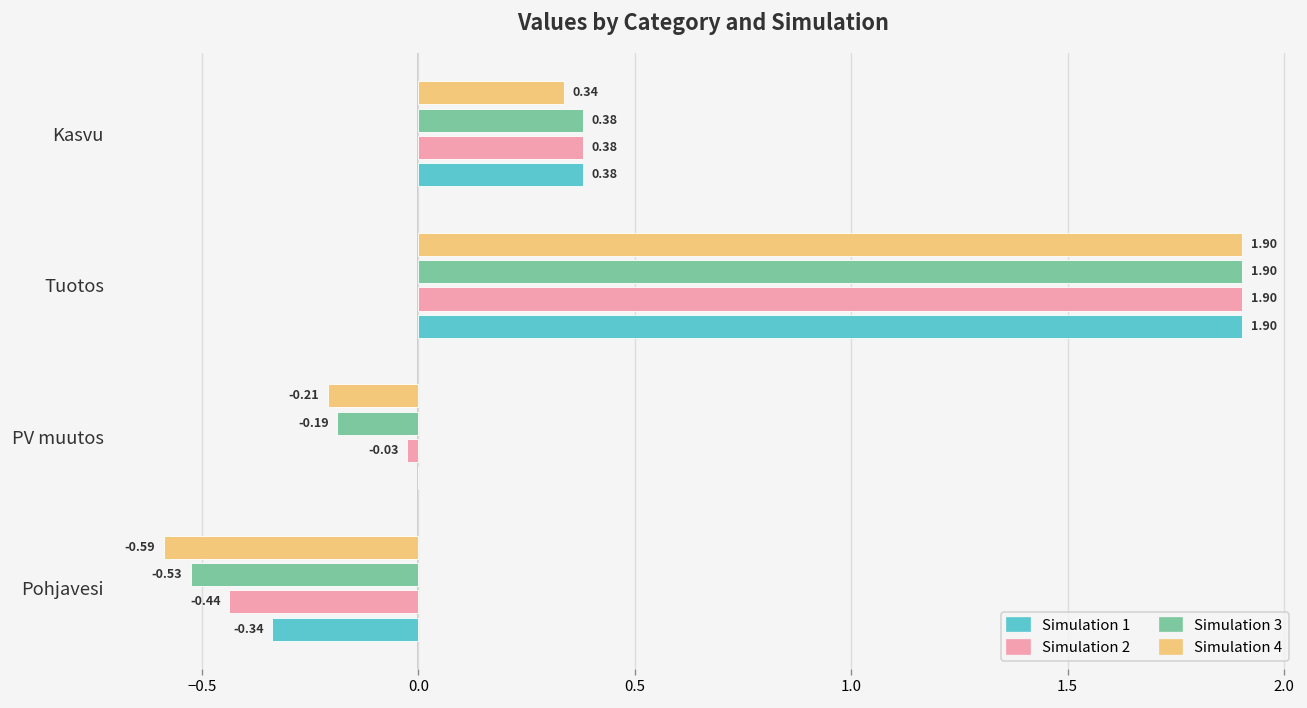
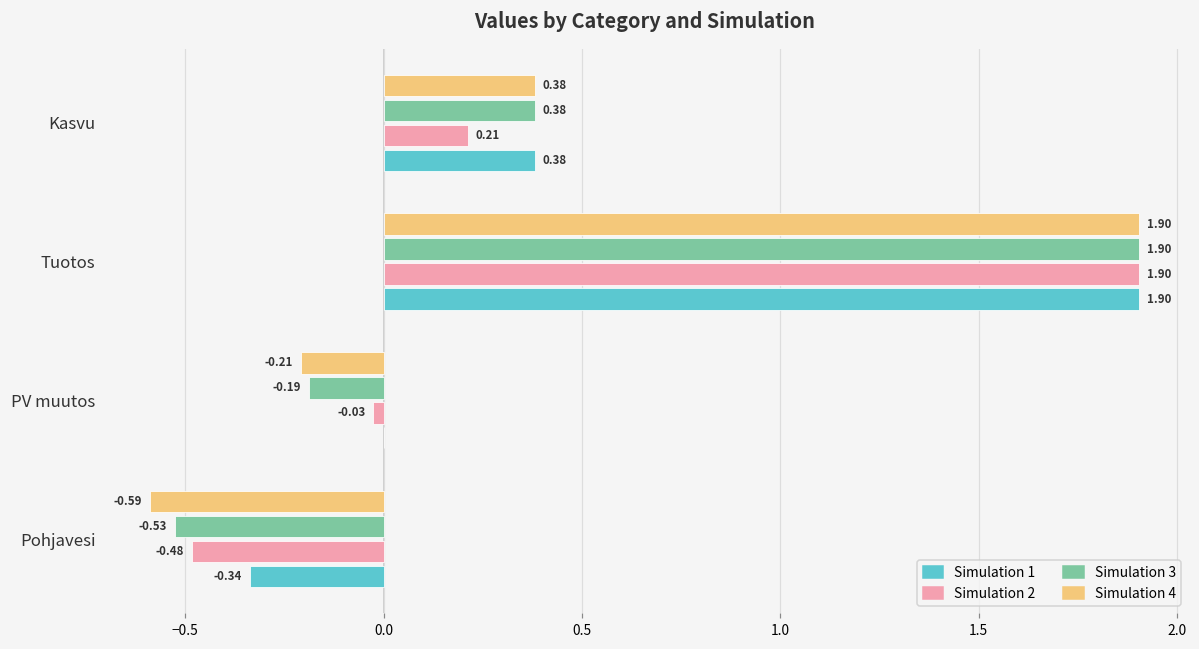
  {
    "Simulation 2": {
-     "Kasvu": 0.38,
+     "Kasvu": 0.21,
      "Tuotos": 1.90,
      "PV muutos": -0.03,
-     "Pohjavesi": -0.44
+     "Pohjavesi": -0.48
    },
    "Simulation 4": {
-     "Kasvu": 0.34,
+     "Kasvu": 0.38,
      "Tuotos": 1.90,
      "PV muutos": -0.21,
      "Pohjavesi": -0.59
    }
  }
